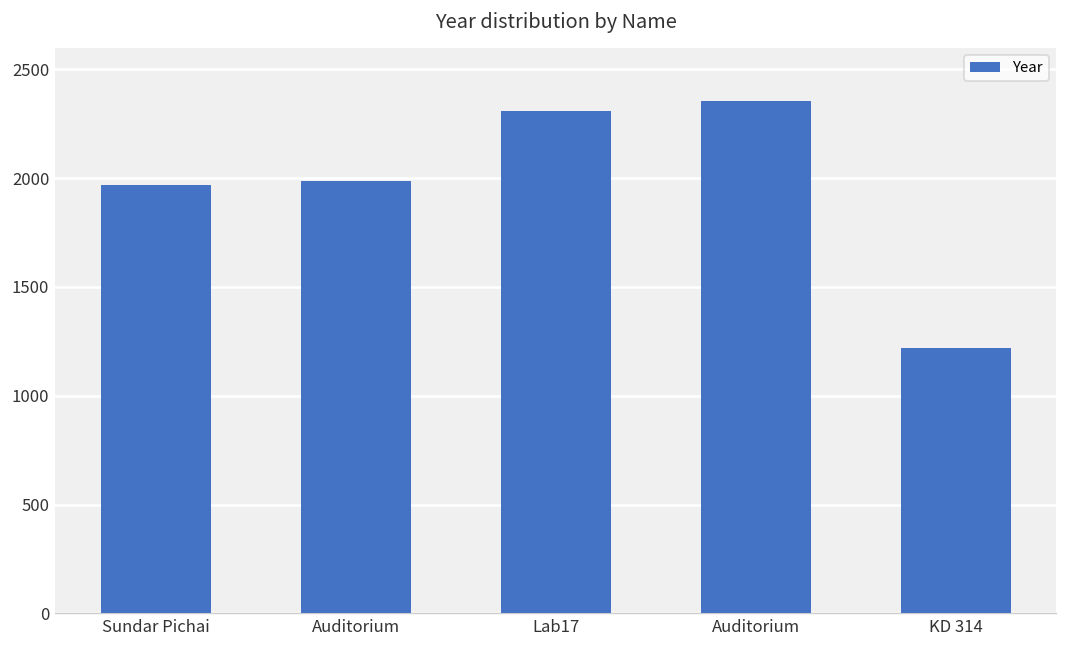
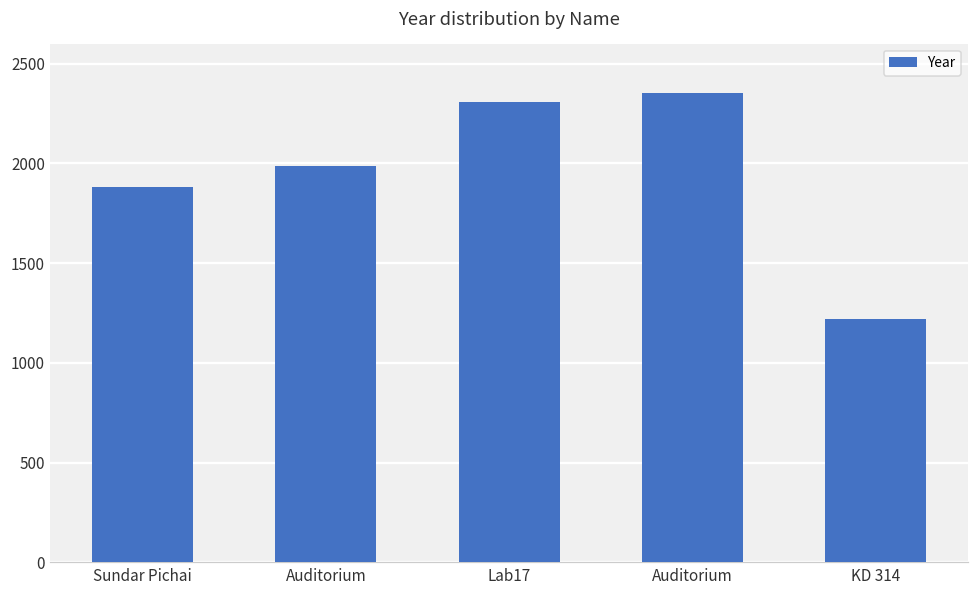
  {
-   "Sundar Pichai": 1970,
+   "Sundar Pichai": 1880,
    "Lab17": 2310,
    "KD 314": 1220
  }
